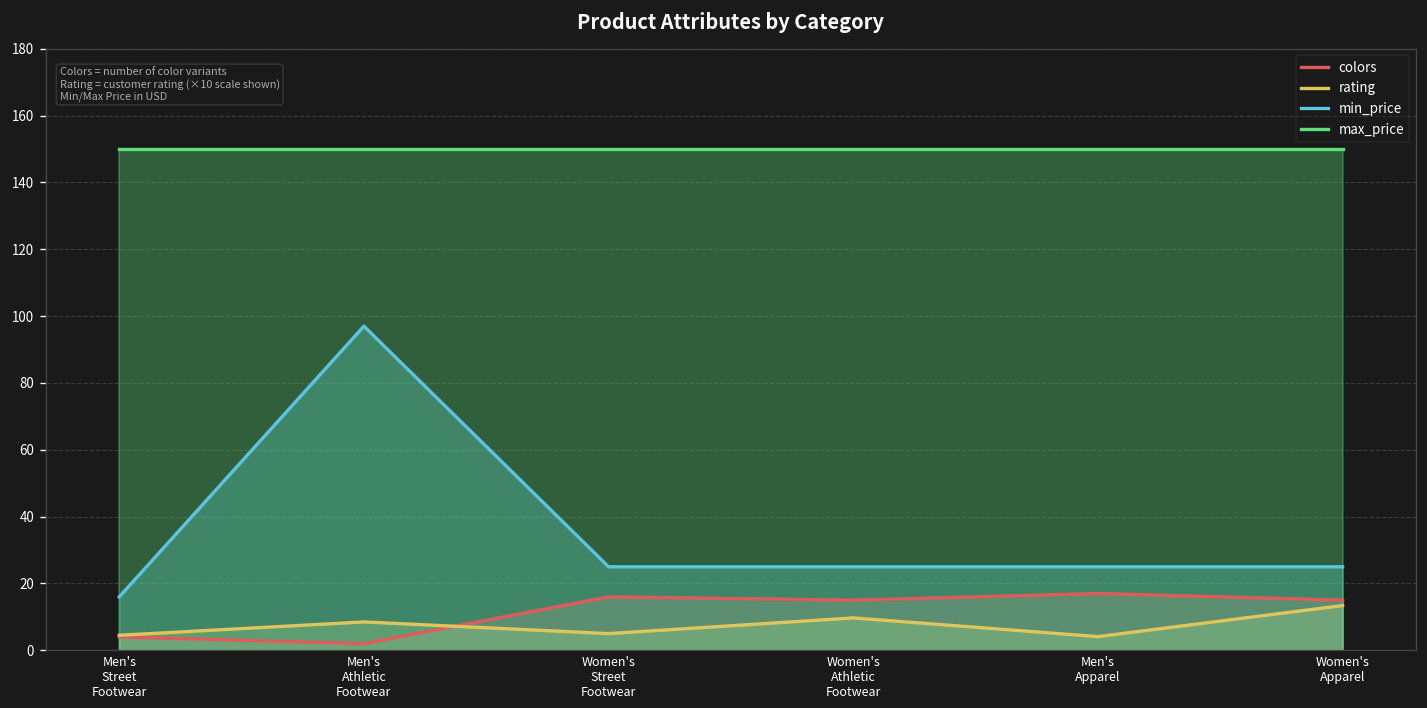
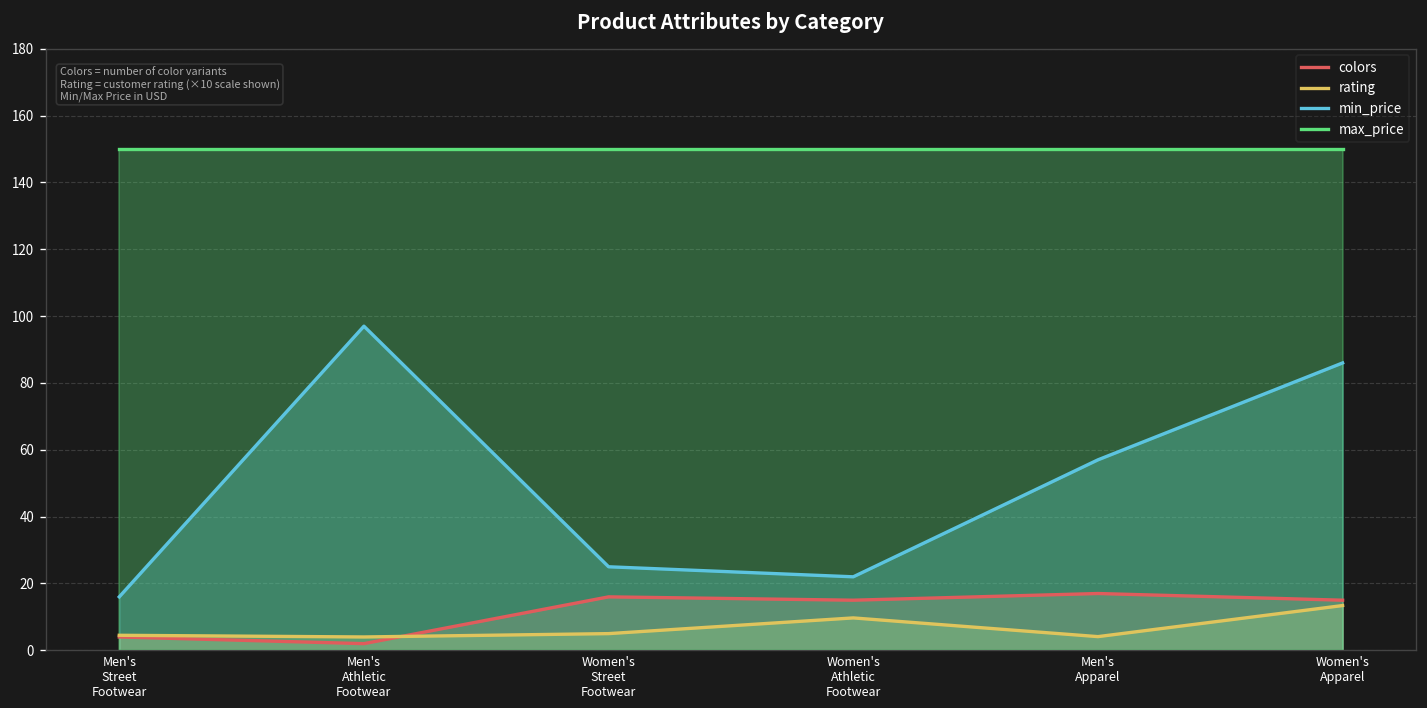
  {
    "colors": {
      "Men's Athletic Footwear": 2,
      "Women's Street Footwear": 16,
      "Women's Athletic Footwear": 15,
      "Men's Apparel": 17,
      "Women's Apparel": 15
    },
    "rating": {
-     "Men's Athletic Footwear": 9,
+     "Men's Athletic Footwear": 4,
      "Women's Street Footwear": 5,
      "Women's Athletic Footwear": 10,
      "Men's Apparel": 4,
      "Women's Apparel": 13
    },
    "min_price": {
      "Men's Street Footwear": 16,
      "Men's Athletic Footwear": 97,
      "Women's Street Footwear": 25,
-     "Women's Athletic Footwear": 25,
-     "Men's Apparel": 25,
-     "Women's Apparel": 25
+     "Women's Athletic Footwear": 22,
+     "Men's Apparel": 57,
+     "Women's Apparel": 86
    },
    "max_price": {
      "Men's Street Footwear": 150,
      "Men's Athletic Footwear": 150,
      "Women's Street Footwear": 150,
      "Women's Athletic Footwear": 150,
      "Men's Apparel": 150,
      "Women's Apparel": 150
    }
  }
